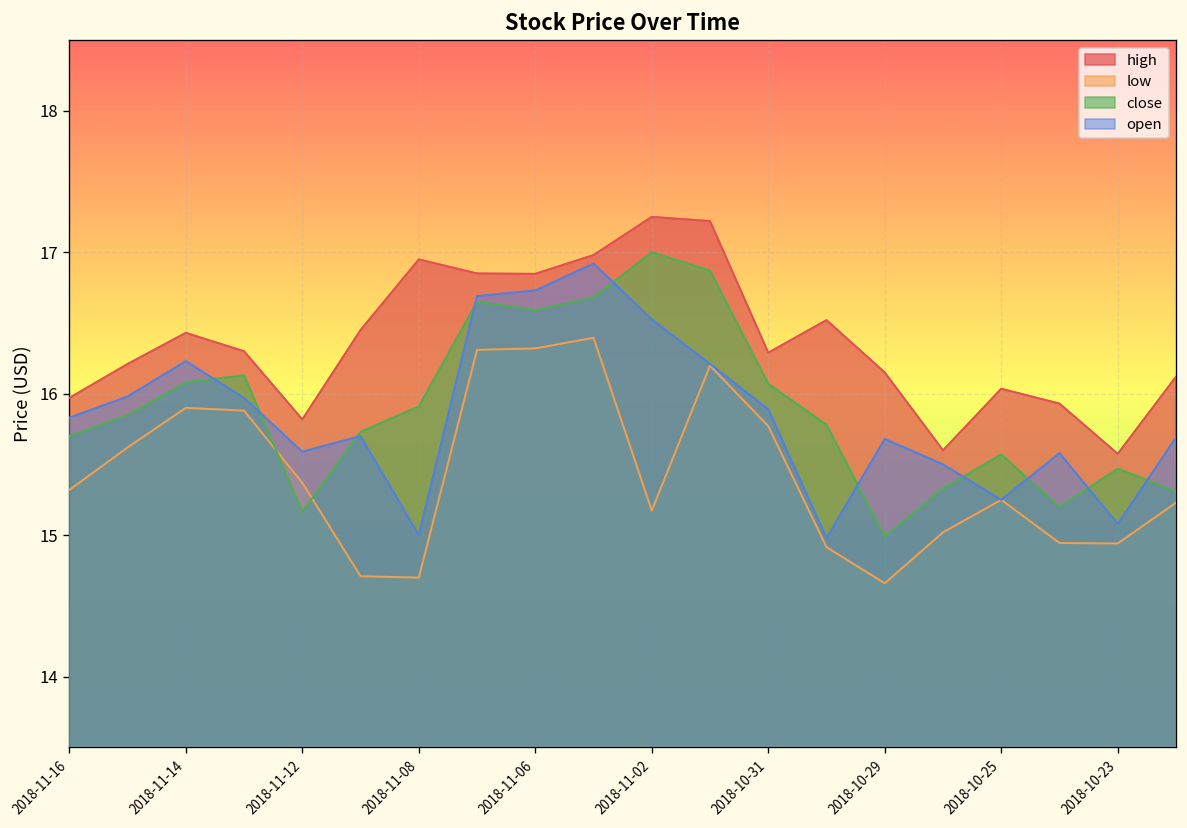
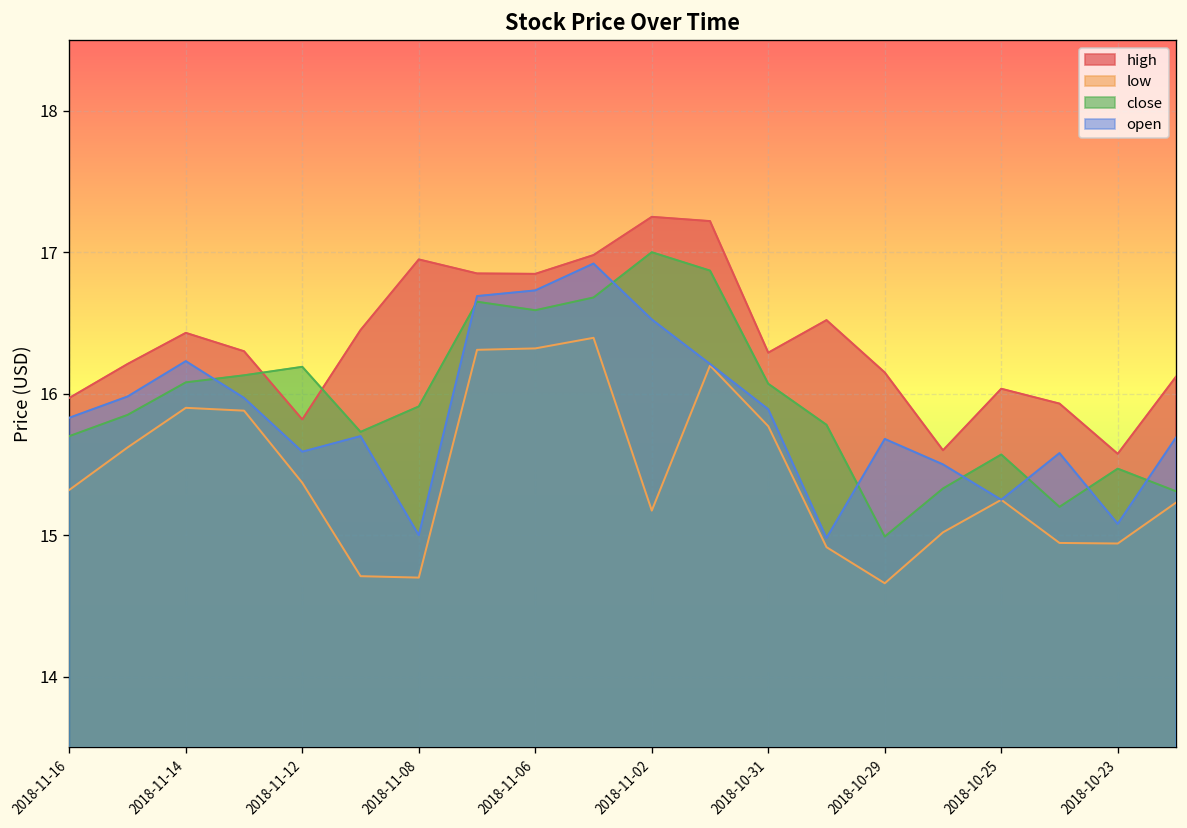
  {
    "high": {
      "2018-11-16": 15.97,
      "2018-11-14": 16.43,
      "2018-11-12": 15.82,
      "2018-11-08": 16.95,
      "2018-11-06": 16.85,
      "2018-11-02": 17.25,
      "2018-10-31": 16.29,
      "2018-10-29": 16.15,
      "2018-10-25": 16.03,
      "2018-10-23": 15.57
    },
    "low": {
      "2018-11-16": 15.32,
      "2018-11-14": 15.90,
      "2018-11-12": 15.37,
      "2018-11-08": 14.70,
      "2018-11-06": 16.32,
      "2018-11-02": 15.17,
      "2018-10-31": 15.77,
      "2018-10-29": 14.66,
      "2018-10-23": 14.94
    },
    "close": {
      "2018-11-16": 15.70,
      "2018-11-14": 16.08,
-     "2018-11-12": 15.17,
+     "2018-11-12": 16.19,
      "2018-11-08": 15.91,
      "2018-11-06": 16.59,
      "2018-11-02": 17.00,
      "2018-10-31": 16.07,
      "2018-10-29": 14.99,
      "2018-10-25": 15.57,
      "2018-10-23": 15.47
    },
    "open": {
      "2018-11-16": 15.83,
      "2018-11-14": 16.23,
      "2018-11-12": 15.59,
      "2018-11-08": 15.00,
      "2018-11-06": 16.73,
      "2018-11-02": 16.52,
      "2018-10-31": 15.89,
      "2018-10-29": 15.68,
      "2018-10-23": 15.08
    }
  }
